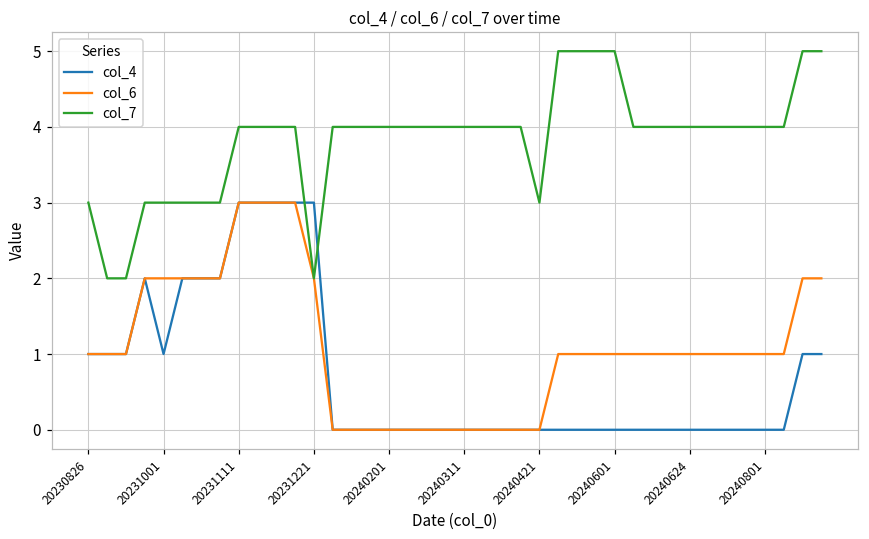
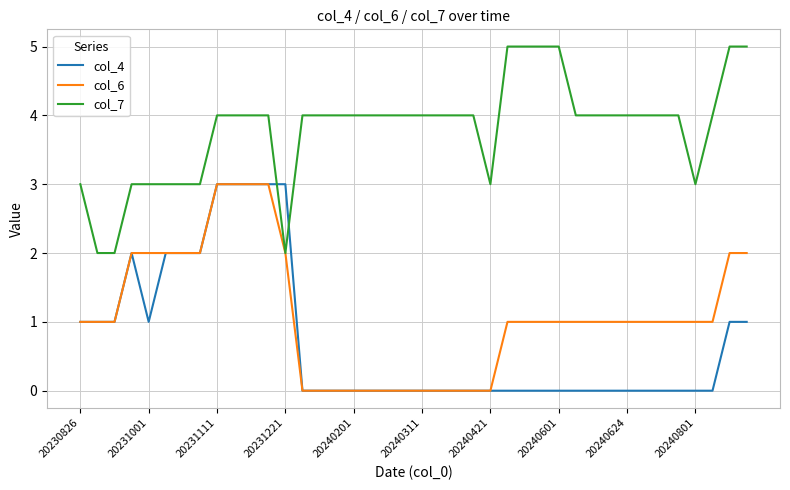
  {
    "col_4": {
      "20231001": 1,
      "20231221": 3,
      "20240601": 0,
      "20240801": 0
    },
    "col_6": {
      "20231001": 2,
      "20240601": 1,
      "20240801": 1
    },
    "col_7": {
      "20230826": 3,
      "20231001": 3,
      "20231111": 4,
      "20240201": 4,
      "20240311": 4,
      "20240421": 3,
      "20240601": 5,
-     "20240801": 4
+     "20240801": 3
    }
  }
